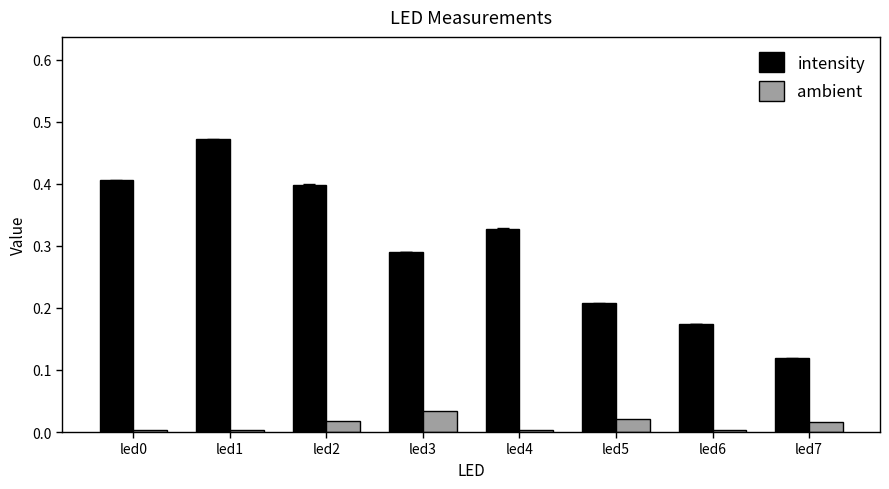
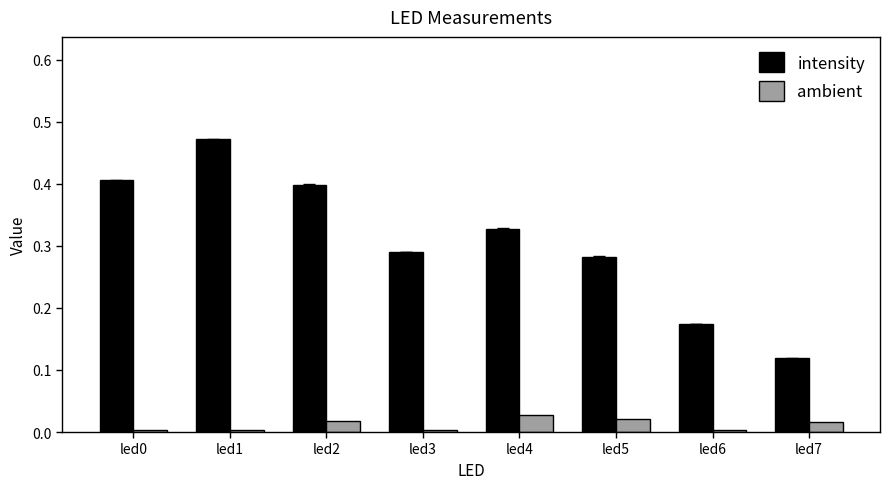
  {
    "intensity": {
      "led0": 0.41,
      "led1": 0.47,
      "led2": 0.40,
      "led3": 0.29,
      "led4": 0.33,
-     "led5": 0.21,
+     "led5": 0.28,
      "led6": 0.17,
      "led7": 0.12
    },
    "ambient": {
      "led2": 0.02,
-     "led3": 0.03,
-     "led4": 0.00,
+     "led3": 0.00,
+     "led4": 0.03,
      "led5": 0.02,
      "led7": 0.02
    }
  }
